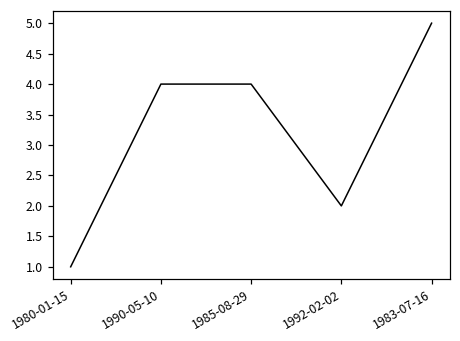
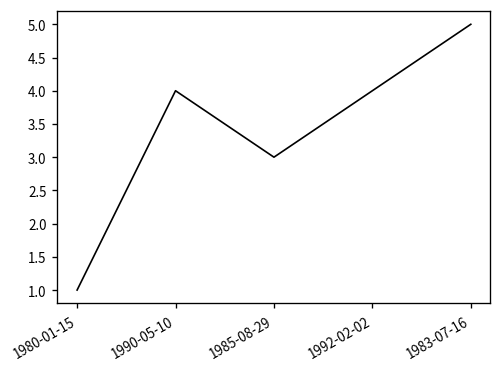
  {
    "1980-01-15": 1,
    "1990-05-10": 4,
-   "1985-08-29": 4,
-   "1992-02-02": 2,
+   "1985-08-29": 3,
+   "1992-02-02": 4,
    "1983-07-16": 5
  }
